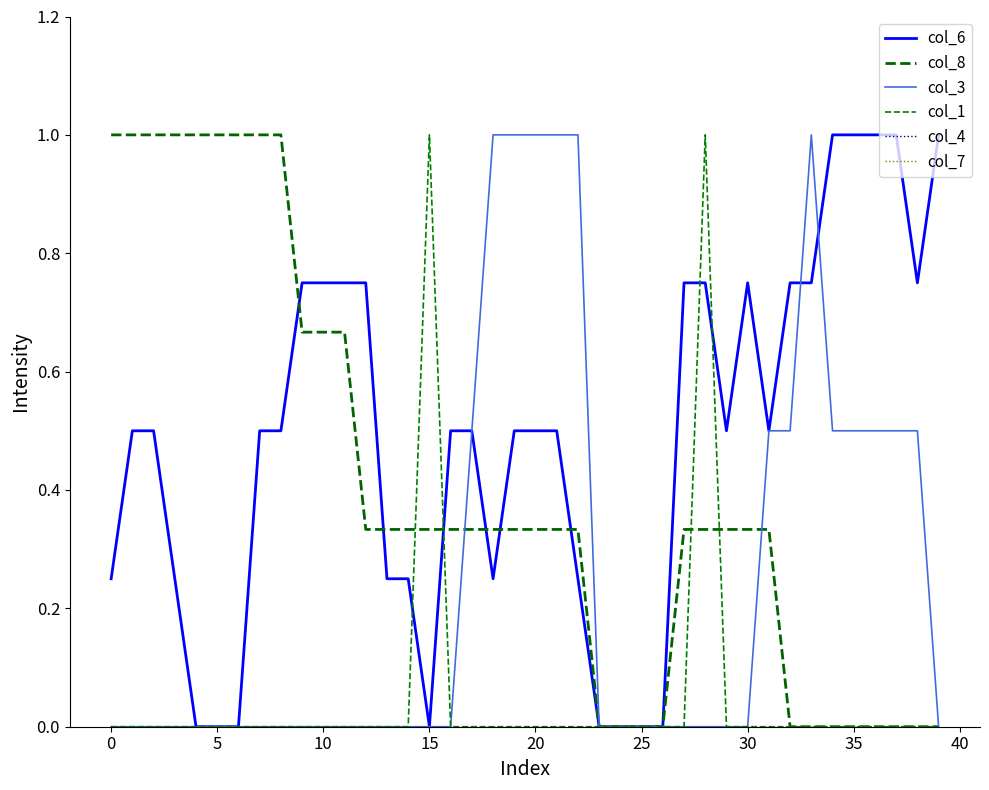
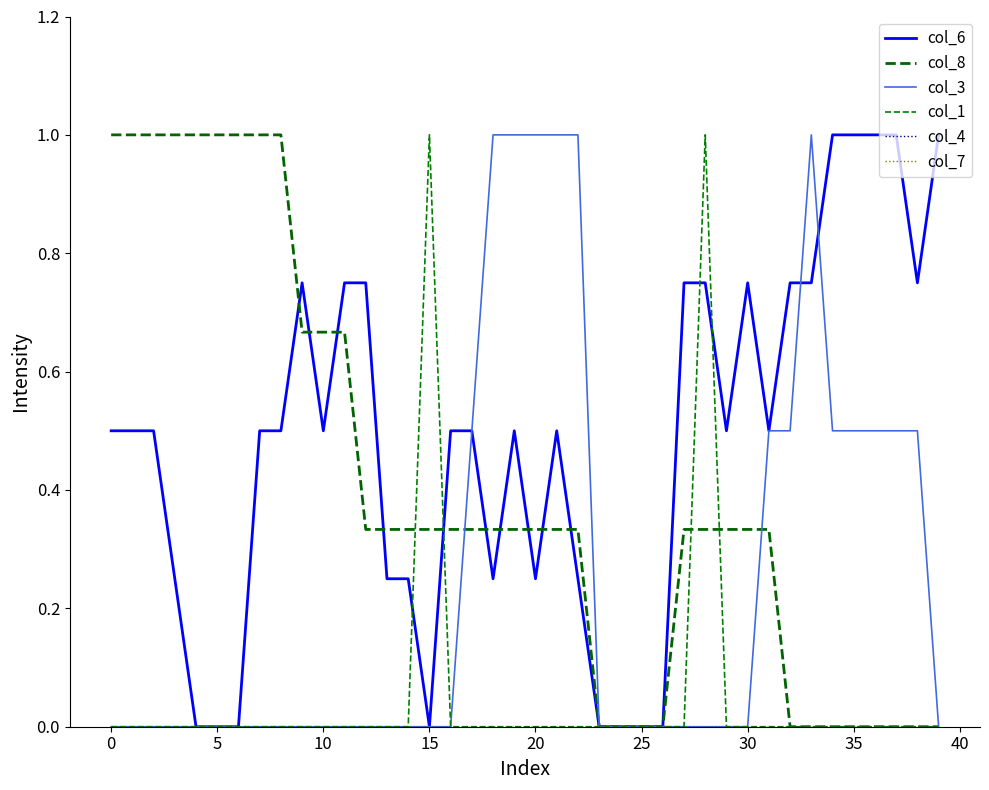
  {
    "col_6": {
-     "0": 0.25,
-     "10": 0.75,
-     "20": 0.50,
+     "0": 0.50,
+     "10": 0.50,
+     "20": 0.25,
      "30": 0.75,
      "35": 1.00
    },
    "col_3": {
      "20": 1.00,
      "35": 0.50
    }
  }
